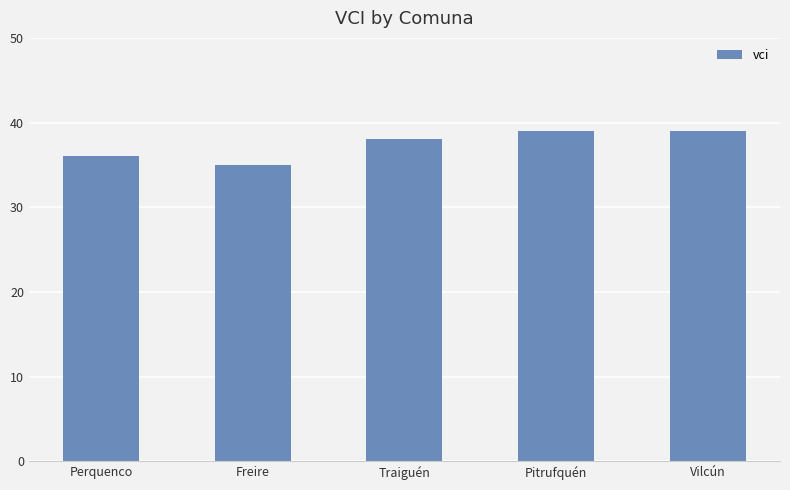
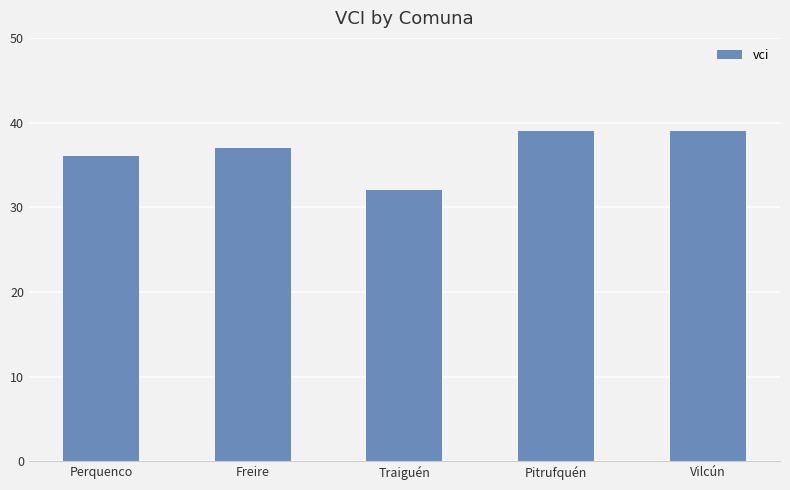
  {
    "Perquenco": 36,
-   "Freire": 35,
-   "Traiguén": 38,
+   "Freire": 37,
+   "Traiguén": 32,
    "Pitrufquén": 39,
    "Vilcún": 39
  }
